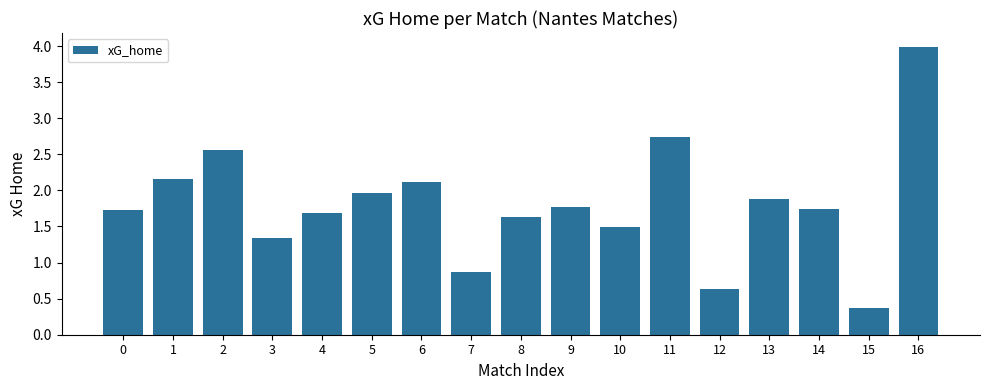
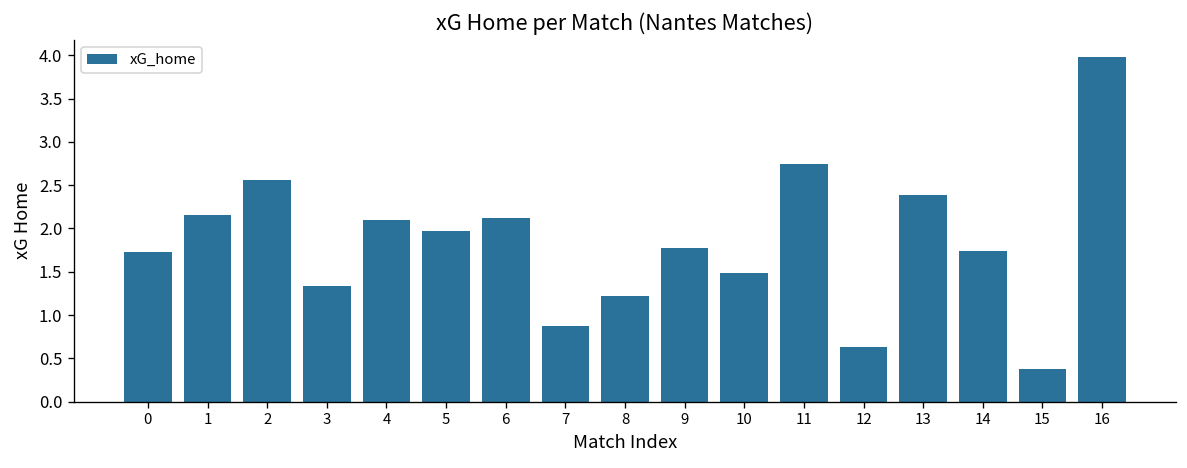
  {
    "0": 1.7,
    "1": 2.2,
    "2": 2.6,
    "3": 1.3,
-   "4": 1.7,
+   "4": 2.1,
    "5": 2.0,
    "6": 2.1,
    "7": 0.9,
-   "8": 1.6,
+   "8": 1.2,
    "9": 1.8,
    "10": 1.5,
    "11": 2.7,
    "12": 0.6,
-   "13": 1.9,
+   "13": 2.4,
    "14": 1.7,
    "15": 0.4,
    "16": 4.0
  }
